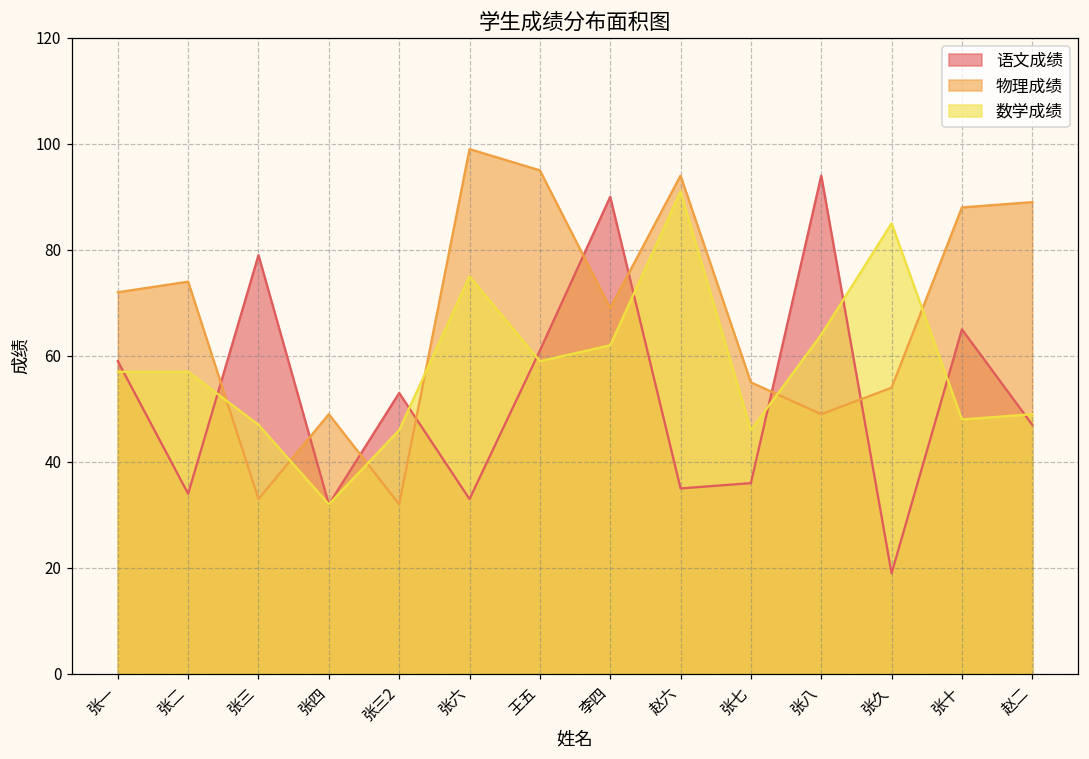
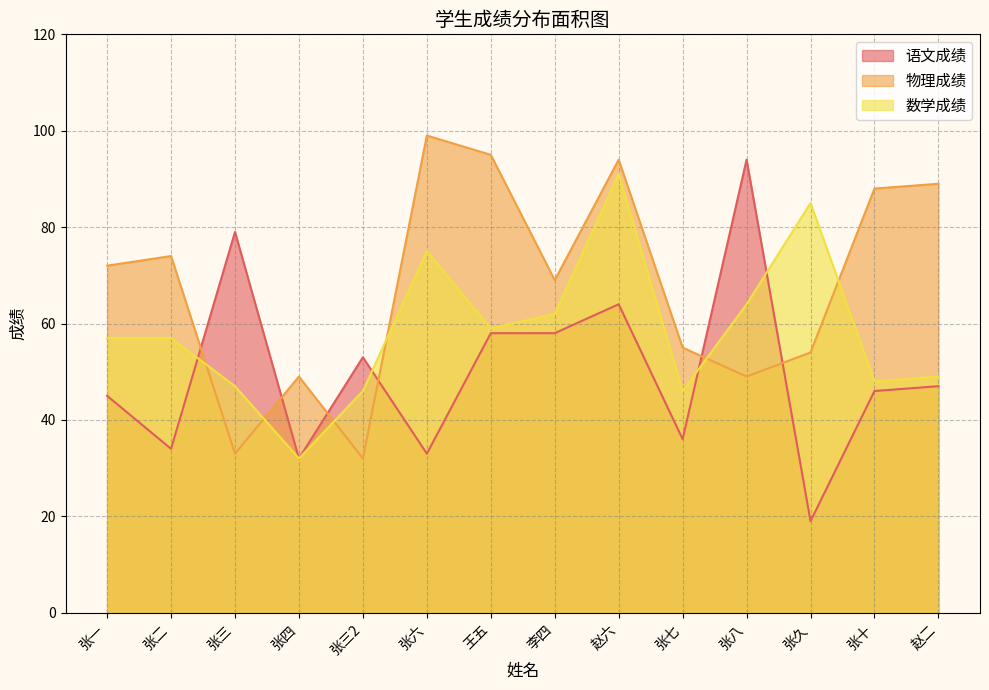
  {
    "语文成绩": {
-     "张一": 59,
+     "张一": 45,
      "张二": 34,
      "张三": 79,
      "张三2": 53,
      "张六": 33,
-     "王五": 61,
-     "李四": 90,
-     "赵六": 35,
+     "王五": 58,
+     "李四": 58,
+     "赵六": 64,
      "张七": 36,
      "张八": 94,
      "张久": 19,
-     "张十": 65,
+     "张十": 46,
      "赵二": 47
    }
  }
